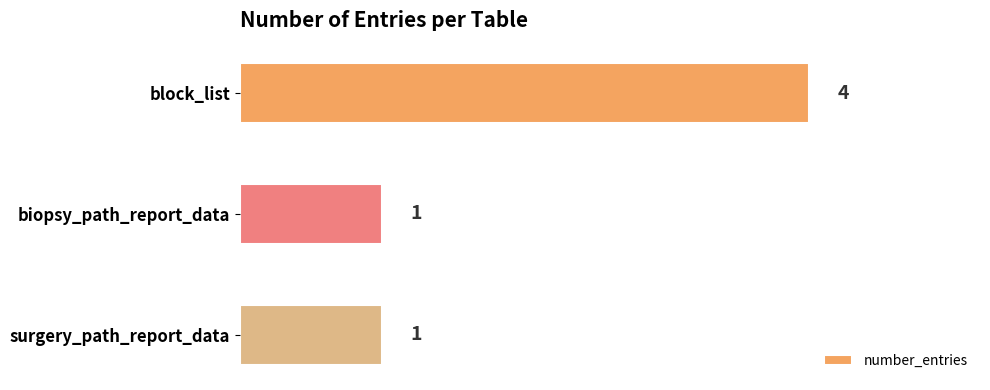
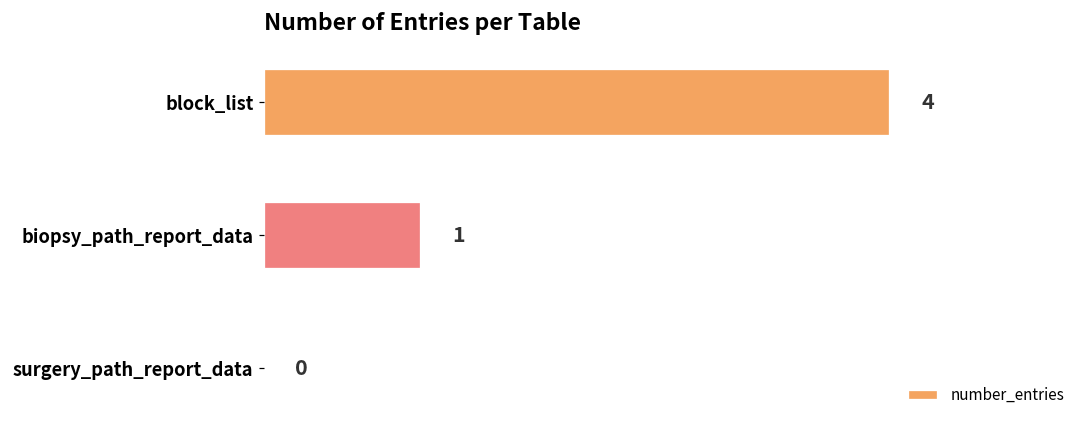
  {
-   "surgery_path_report_data": 1
+   "surgery_path_report_data": 0
  }
